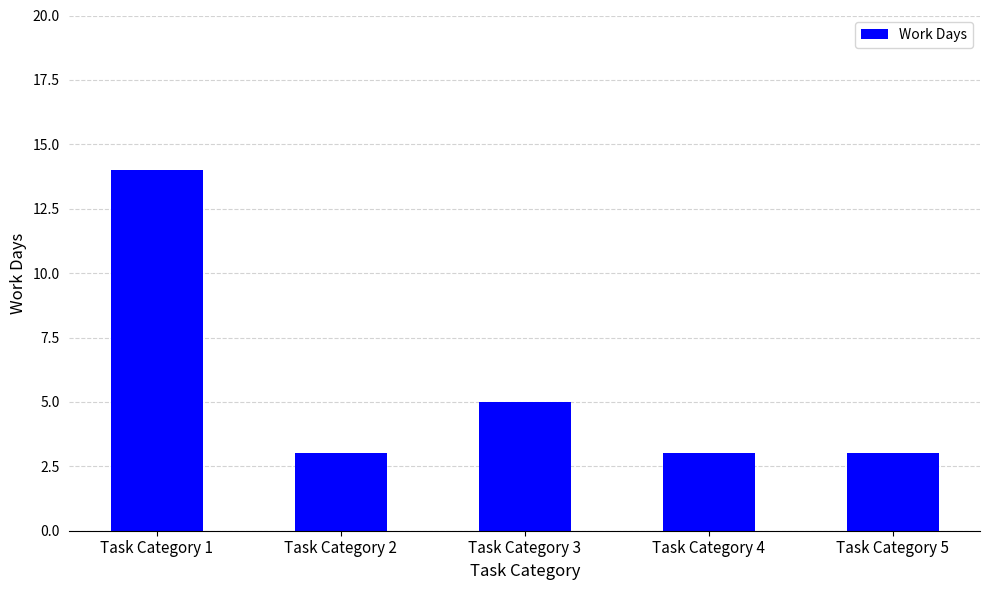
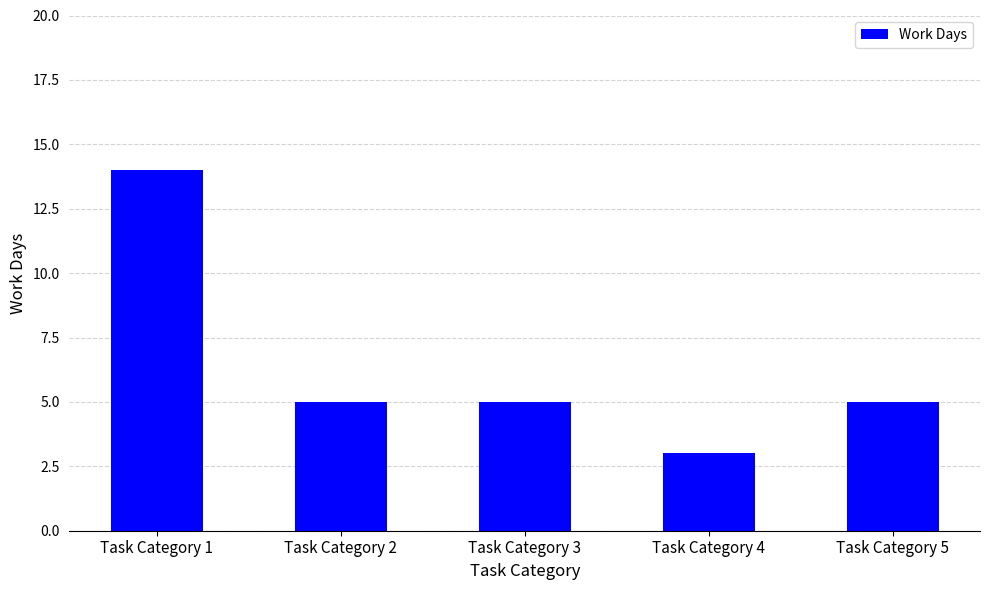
  {
    "Task Category 1": 14,
-   "Task Category 2": 3,
+   "Task Category 2": 5,
    "Task Category 3": 5,
    "Task Category 4": 3,
-   "Task Category 5": 3
+   "Task Category 5": 5
  }
